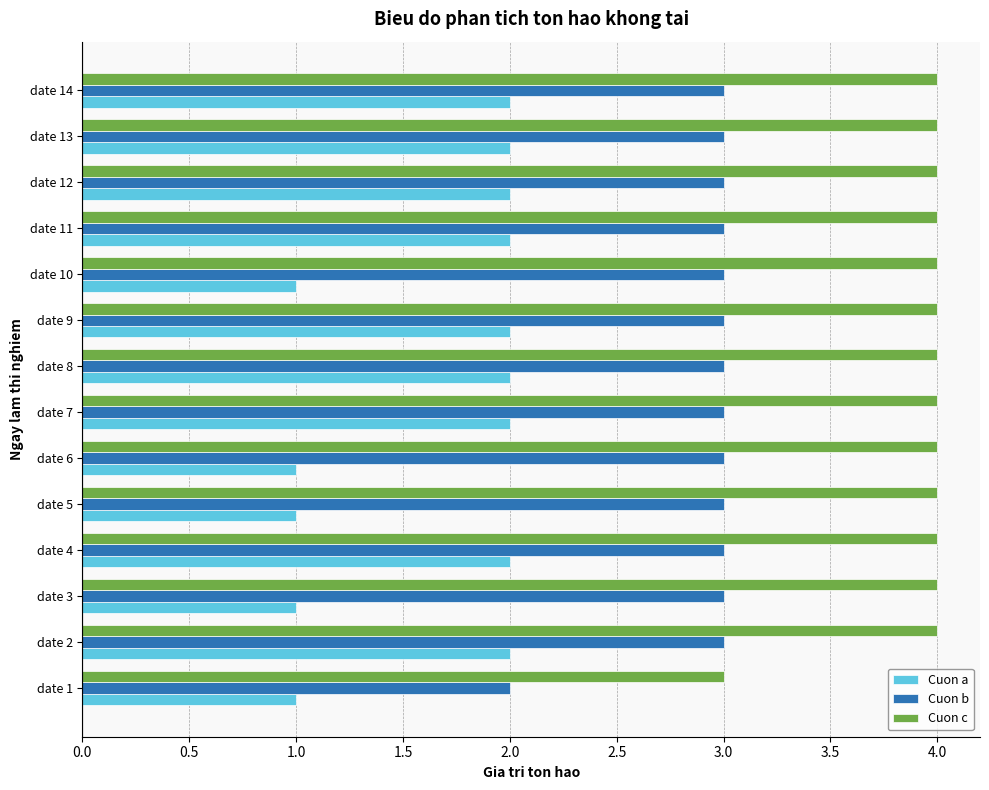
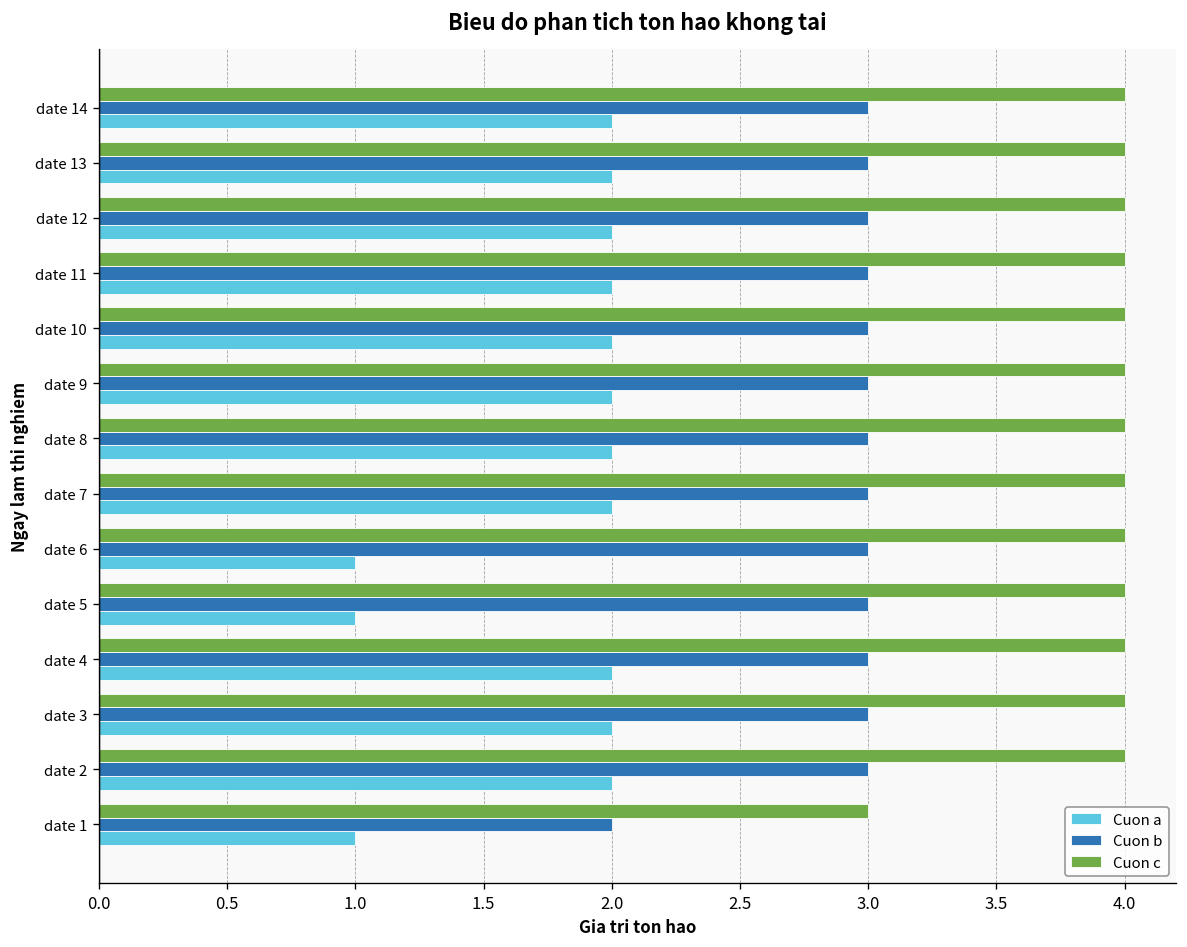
  {
    "Cuon a": {
      "date 14": 2,
      "date 13": 2,
      "date 12": 2,
      "date 11": 2,
-     "date 10": 1,
+     "date 10": 2,
      "date 9": 2,
      "date 8": 2,
      "date 7": 2,
      "date 6": 1,
      "date 5": 1,
      "date 4": 2,
-     "date 3": 1,
+     "date 3": 2,
      "date 2": 2,
      "date 1": 1
    },
    "Cuon b": {
      "date 14": 3,
      "date 13": 3,
      "date 12": 3,
      "date 11": 3,
      "date 10": 3,
      "date 9": 3,
      "date 8": 3,
      "date 7": 3,
      "date 6": 3,
      "date 5": 3,
      "date 4": 3,
      "date 3": 3,
      "date 2": 3,
      "date 1": 2
    },
    "Cuon c": {
      "date 14": 4,
      "date 13": 4,
      "date 12": 4,
      "date 11": 4,
      "date 10": 4,
      "date 9": 4,
      "date 8": 4,
      "date 7": 4,
      "date 6": 4,
      "date 5": 4,
      "date 4": 4,
      "date 3": 4,
      "date 2": 4,
      "date 1": 3
    }
  }
